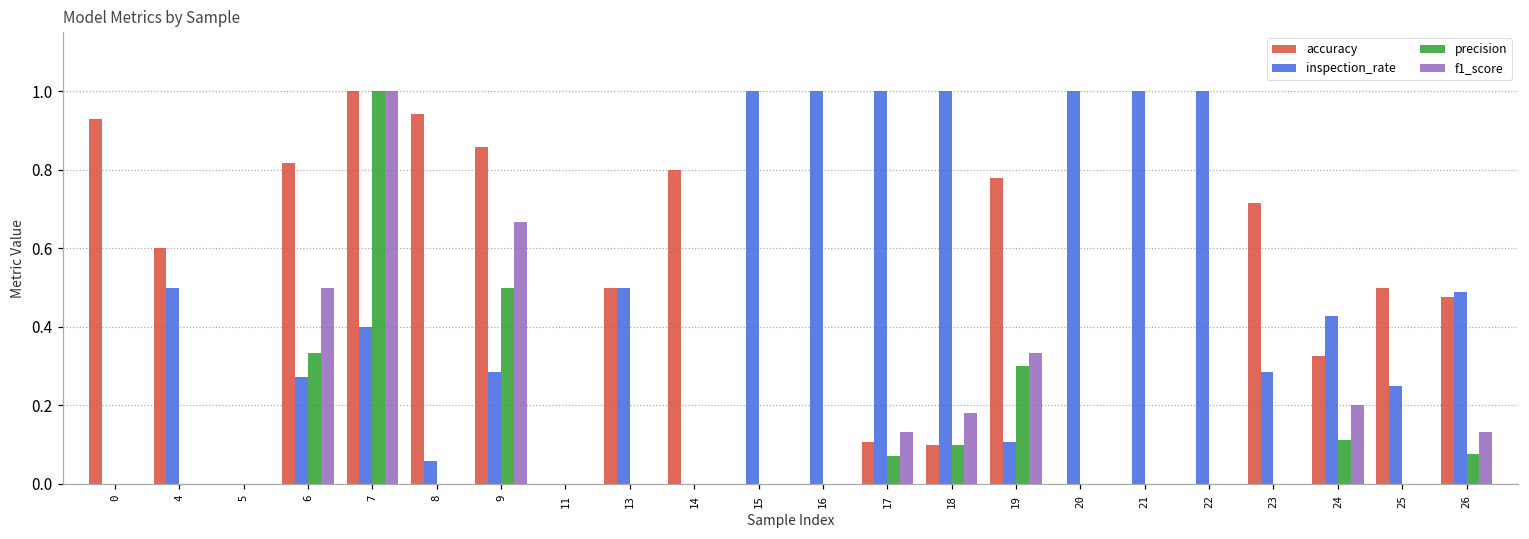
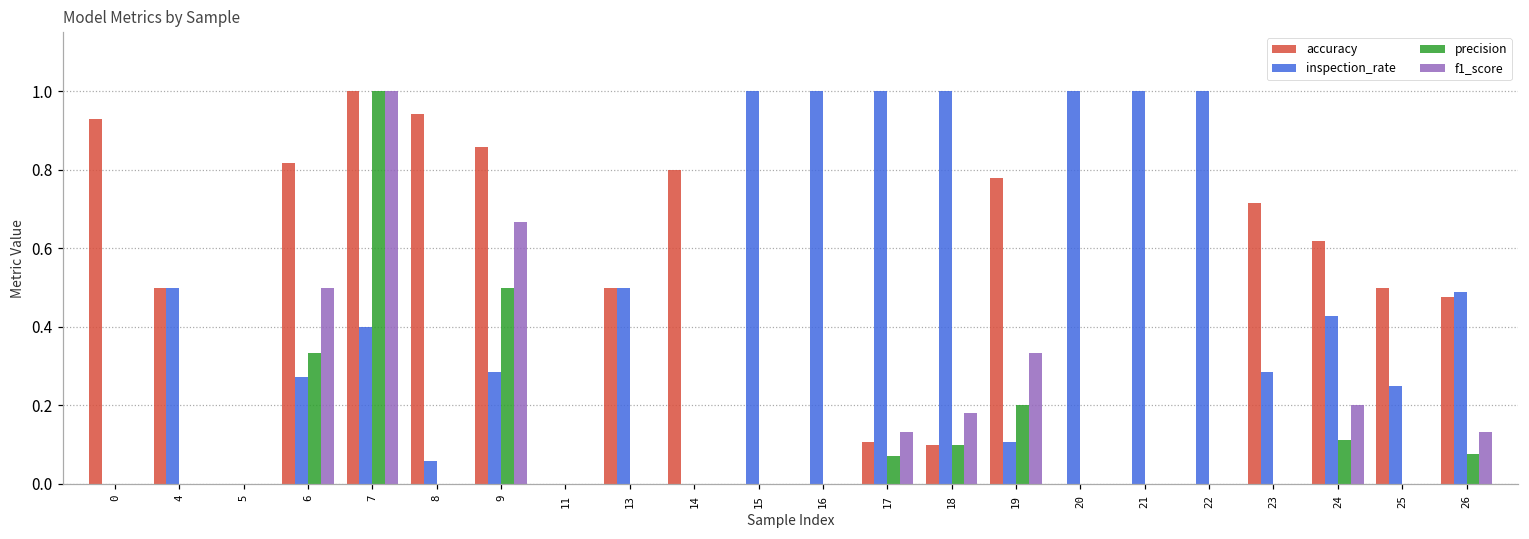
  {
    "accuracy": {
      "0": 0.93,
-     "4": 0.6,
+     "4": 0.5,
      "5": 0.00,
      "6": 0.82,
      "7": 1.00,
      "8": 0.94,
      "9": 0.86,
      "11": 0.00,
      "13": 0.50,
      "14": 0.80,
      "15": 0.00,
      "16": 0.00,
      "17": 0.11,
      "18": 0.10,
      "19": 0.78,
      "20": 0.00,
      "21": 0.00,
      "22": 0.00,
      "23": 0.71,
-     "24": 0.33,
+     "24": 0.62,
      "25": 0.50,
      "26": 0.48
    },
    "inspection_rate": {
      "0": 0.00,
      "4": 0.50,
      "5": 0.00,
      "6": 0.27,
      "7": 0.40,
      "8": 0.06,
      "9": 0.29,
      "11": 0.00,
      "13": 0.50,
      "14": 0.00,
      "15": 1.00,
      "16": 1.00,
      "17": 1.00,
      "18": 1.00,
      "19": 0.11,
      "20": 1.00,
      "21": 1.00,
      "22": 1.00,
      "23": 0.29,
      "24": 0.43,
      "25": 0.25,
      "26": 0.49
    },
    "precision": {
      "0": 0.0,
      "4": 0.0,
      "5": 0.0,
      "6": 0.33,
      "7": 1.0,
      "8": 0.0,
      "9": 0.5,
      "11": 0.0,
      "13": 0.0,
      "14": 0.0,
      "15": 0.0,
      "16": 0.0,
      "17": 0.07,
      "18": 0.1,
-     "19": 0.3,
+     "19": 0.2,
      "20": 0.0,
      "21": 0.0,
      "22": 0.0,
      "23": 0.0,
      "24": 0.11,
      "25": 0.0,
      "26": 0.08
    },
    "f1_score": {
      "0": 0.00,
      "4": 0.00,
      "5": 0.00,
      "6": 0.50,
      "7": 1.00,
      "8": 0.00,
      "9": 0.67,
      "11": 0.00,
      "13": 0.00,
      "14": 0.00,
      "15": 0.00,
      "16": 0.00,
      "17": 0.13,
      "18": 0.18,
      "19": 0.33,
      "20": 0.00,
      "21": 0.00,
      "22": 0.00,
      "23": 0.00,
      "24": 0.20,
      "25": 0.00,
      "26": 0.13
    }
  }
